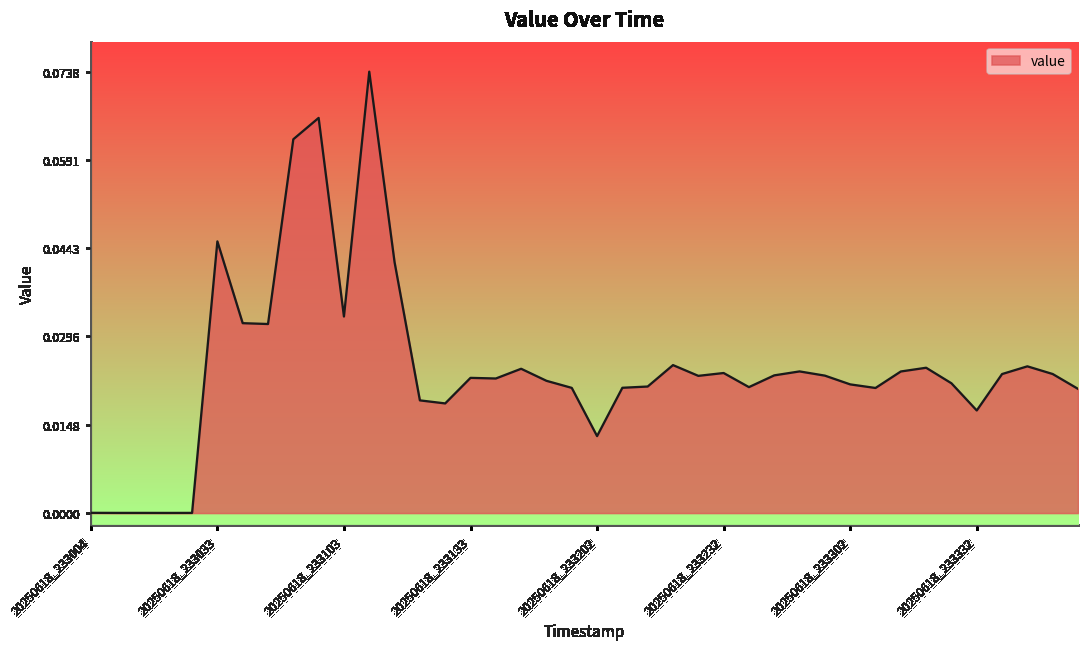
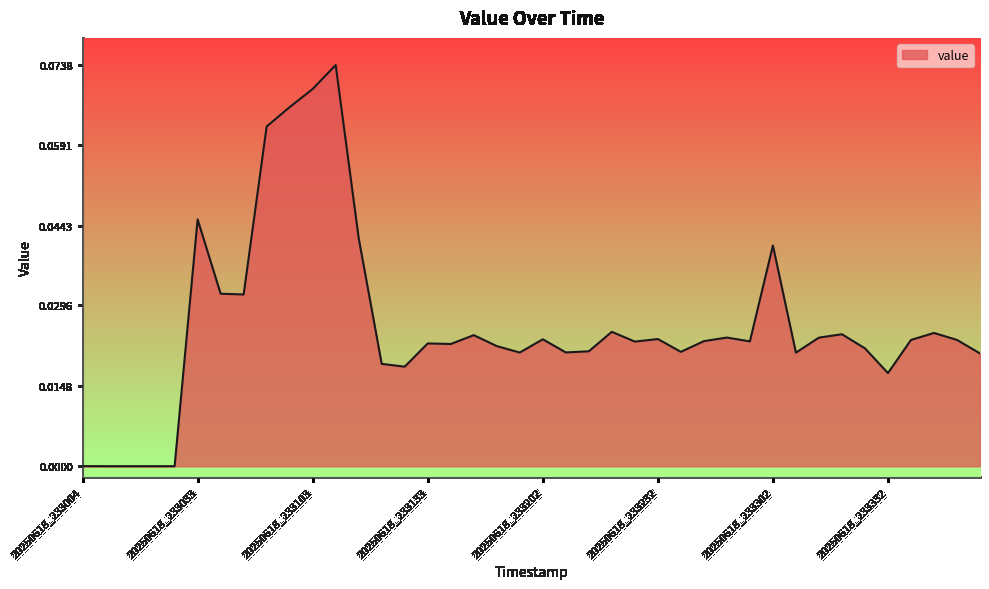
  {
    "20250618_233004": 0.000,
    "20250618_233033": 0.045,
-   "20250618_233103": 0.033,
+   "20250618_233103": 0.069,
    "20250618_233133": 0.023,
-   "20250618_233202": 0.013,
+   "20250618_233202": 0.023,
    "20250618_233232": 0.023,
-   "20250618_233302": 0.022,
+   "20250618_233302": 0.041,
    "20250618_233332": 0.017
  }
